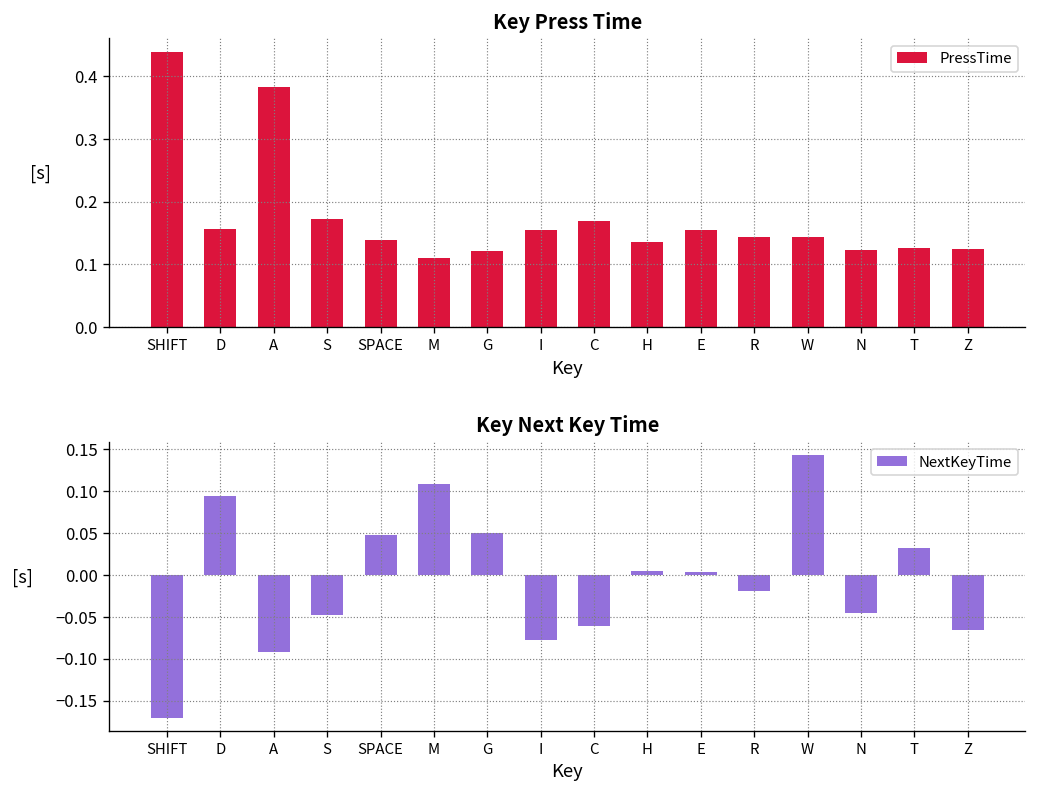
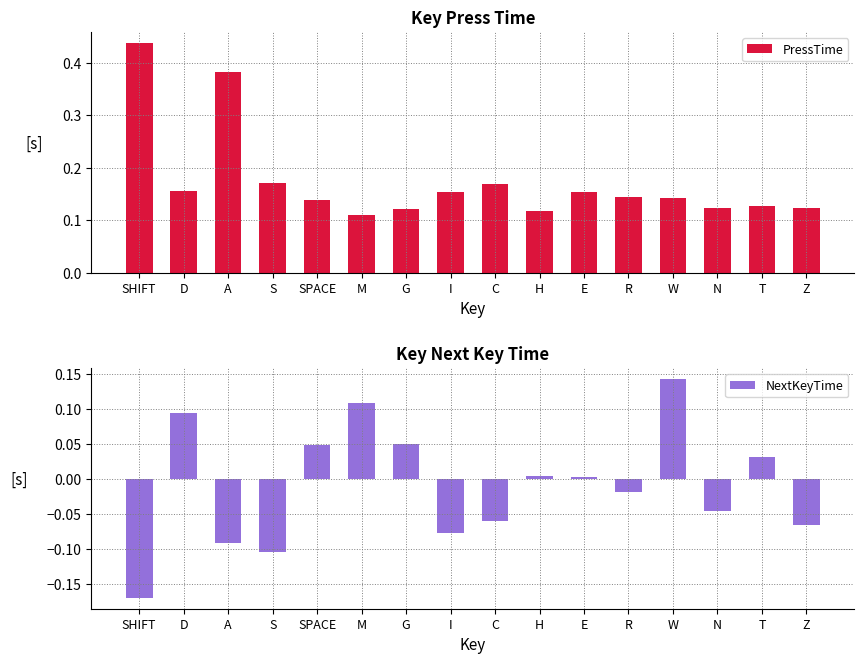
  {
    "Key Press Time": {
      "SHIFT": 0.44,
      "D": 0.16,
      "A": 0.38,
      "S": 0.17,
      "SPACE": 0.14,
      "M": 0.11,
      "G": 0.12,
      "I": 0.15,
      "C": 0.17,
-     "H": 0.14,
+     "H": 0.12,
      "E": 0.15,
      "R": 0.14,
      "W": 0.14,
      "N": 0.12,
      "T": 0.13,
      "Z": 0.12
    },
    "Key Next Key Time": {
      "SHIFT": -0.17,
      "D": 0.09,
      "A": -0.09,
-     "S": -0.05,
+     "S": -0.11,
      "SPACE": 0.05,
      "M": 0.11,
      "G": 0.05,
      "I": -0.08,
      "C": -0.06,
      "H": 0.00,
      "R": -0.02,
      "W": 0.14,
      "N": -0.05,
      "T": 0.03,
      "Z": -0.07
    }
  }
